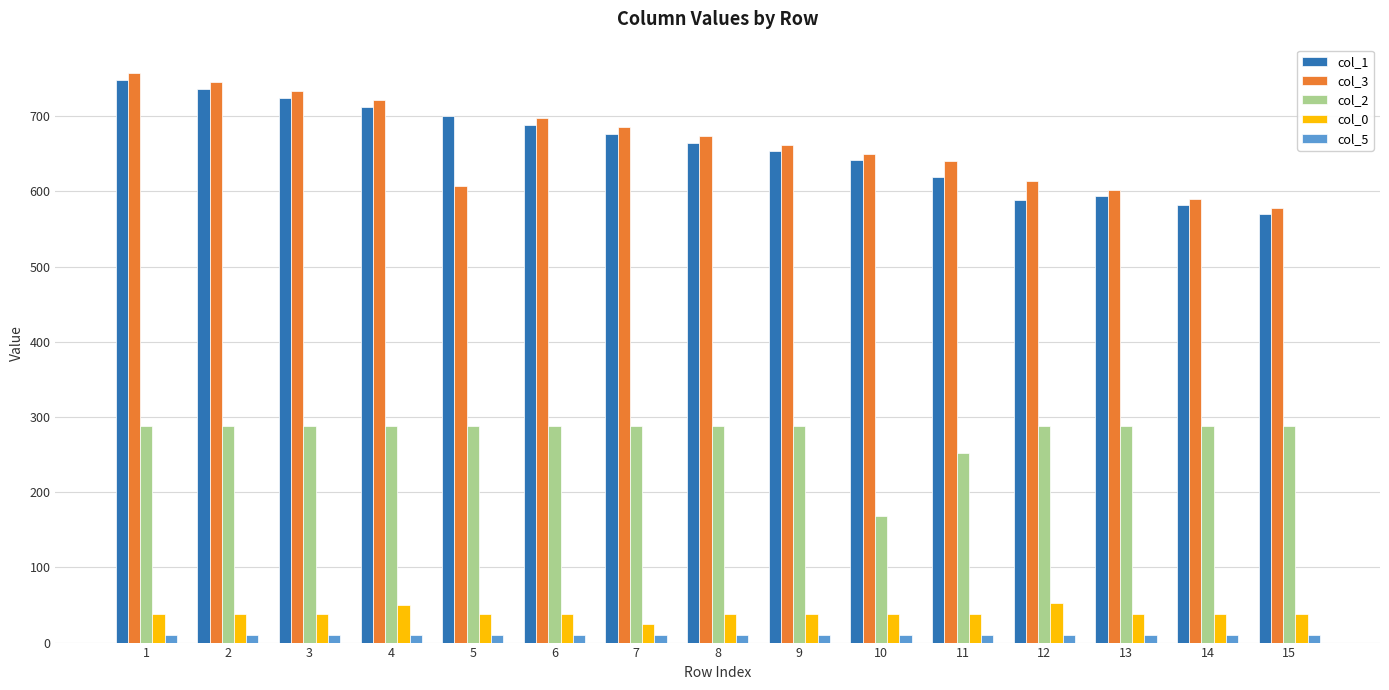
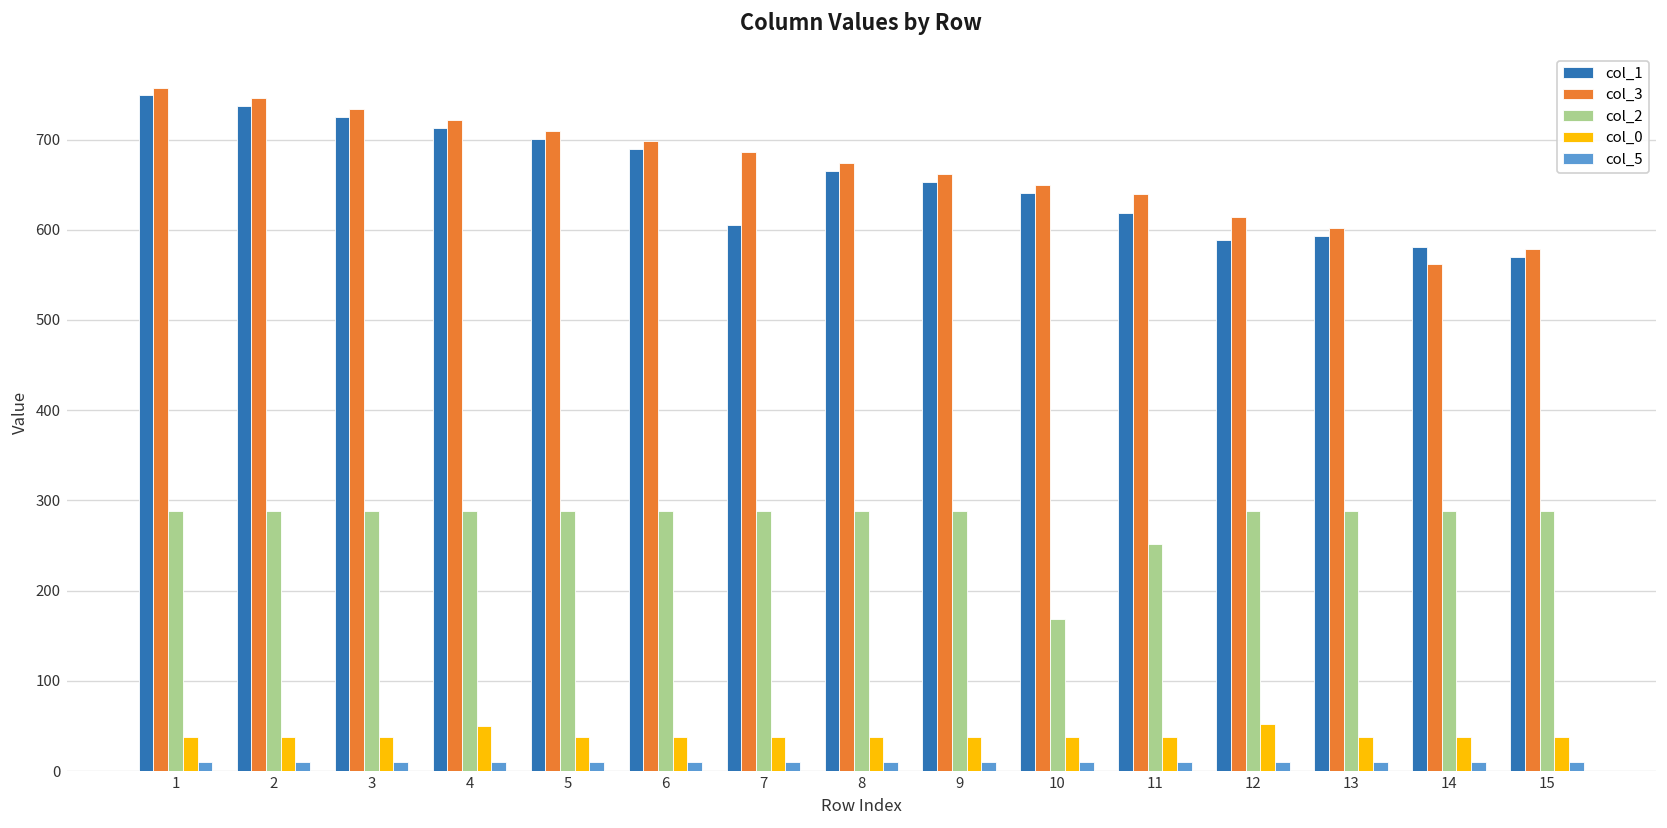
  {
    "col_1": {
      "1": 750,
      "2": 740,
      "3": 720,
      "4": 710,
      "5": 700,
      "6": 690,
-     "7": 680,
+     "7": 600,
      "8": 670,
      "9": 650,
      "10": 640,
      "11": 620,
      "12": 590,
      "13": 590,
      "14": 580,
      "15": 570
    },
    "col_3": {
      "1": 760,
      "2": 750,
      "3": 730,
      "4": 720,
-     "5": 610,
+     "5": 710,
      "6": 700,
      "7": 690,
      "8": 670,
      "9": 660,
      "10": 650,
      "11": 640,
      "12": 610,
      "13": 600,
-     "14": 590,
+     "14": 560,
      "15": 580
    },
    "col_2": {
      "1": 290,
      "2": 290,
      "3": 290,
      "4": 290,
      "5": 290,
      "6": 290,
      "7": 290,
      "8": 290,
      "9": 290,
      "10": 170,
      "11": 250,
      "12": 290,
      "13": 290,
      "14": 290,
      "15": 290
    },
    "col_0": {
      "1": 40,
      "2": 40,
      "3": 40,
      "4": 50,
      "5": 40,
      "6": 40,
-     "7": 20,
+     "7": 40,
      "8": 40,
      "9": 40,
      "10": 40,
      "11": 40,
      "12": 50,
      "13": 40,
      "14": 40,
      "15": 40
    },
    "col_5": {
      "1": 10,
      "2": 10,
      "3": 10,
      "4": 10,
      "5": 10,
      "6": 10,
      "7": 10,
      "8": 10,
      "9": 10,
      "10": 10,
      "11": 10,
      "12": 10,
      "13": 10,
      "14": 10,
      "15": 10
    }
  }
